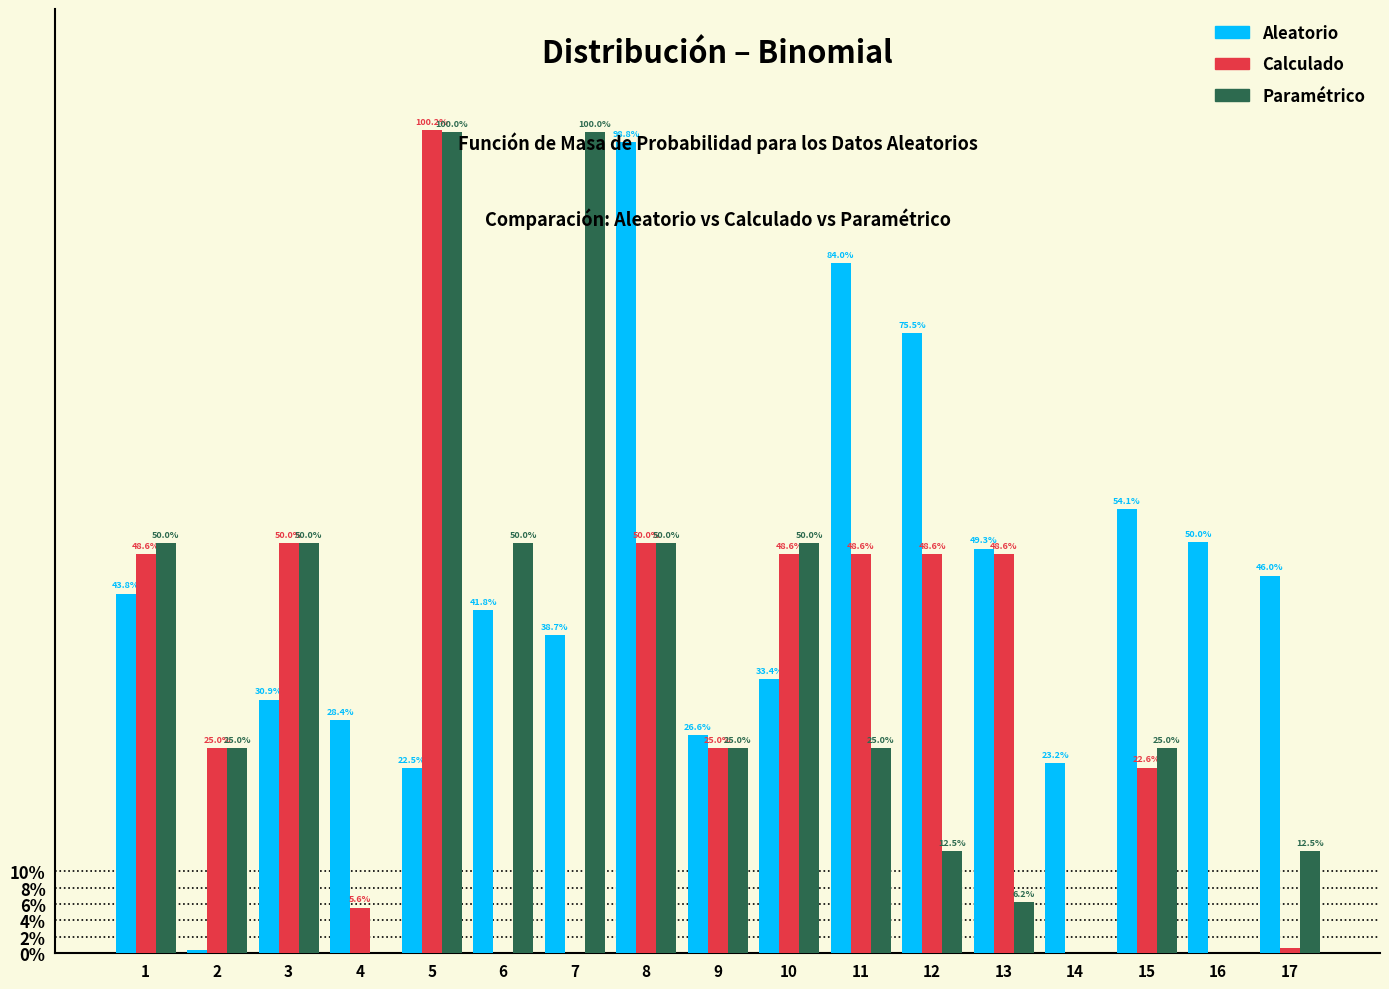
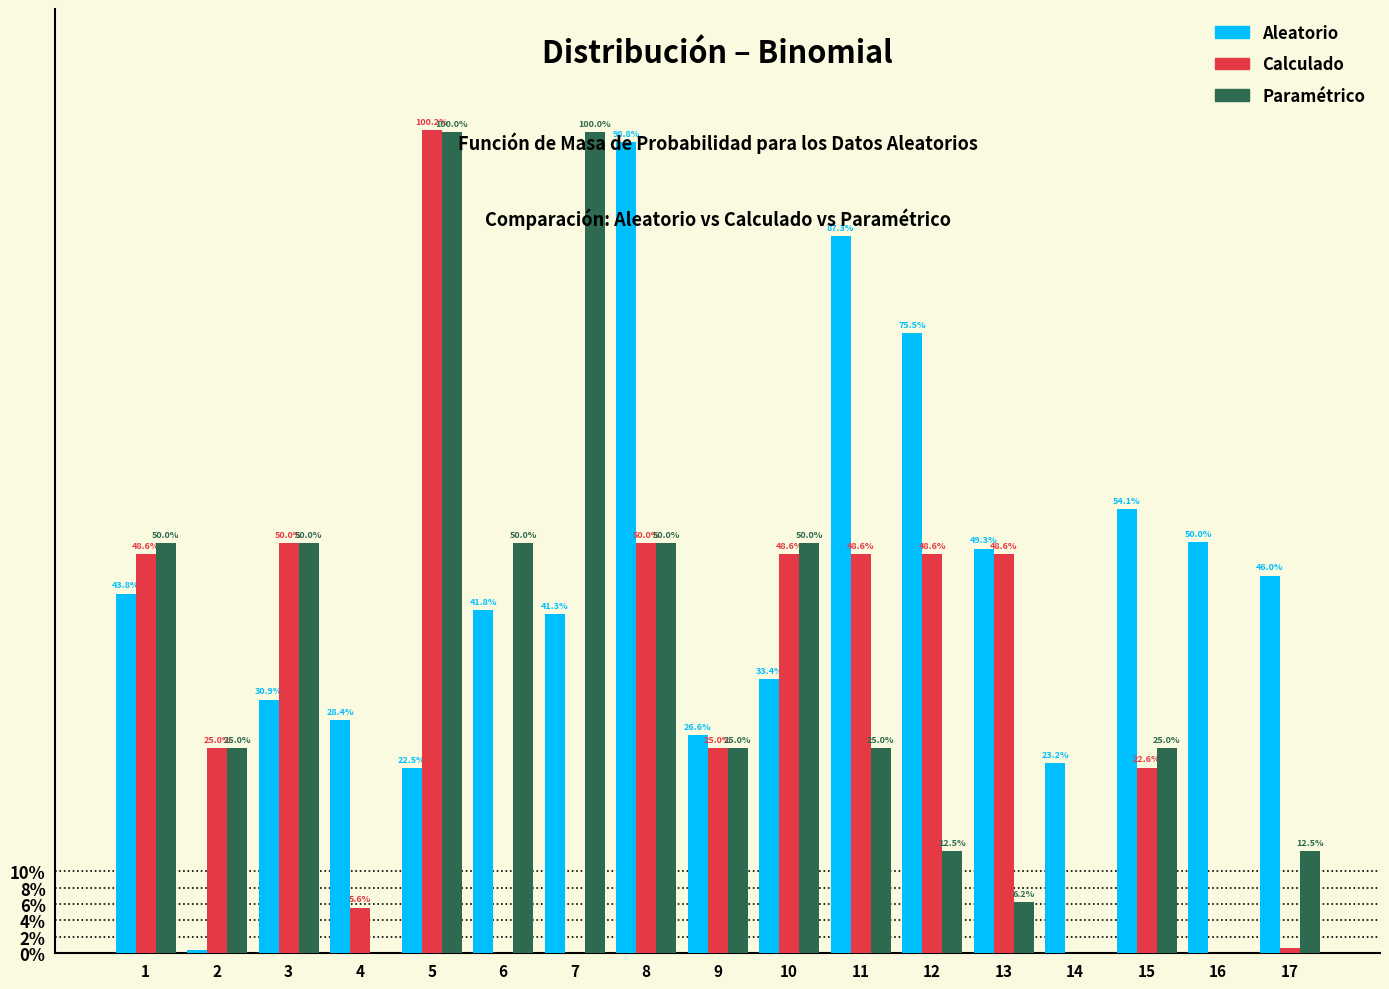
  {
    "Aleatorio": {
      "1": "43.8%",
      "3": "30.9%",
      "4": "28.4%",
      "5": "22.5%",
      "6": "41.8%",
-     "7": "38.7%",
+     "7": "41.3%",
      "9": "26.6%",
      "10": "33.4%",
-     "11": "84.0%",
+     "11": "87.3%",
      "12": "75.5%",
      "13": "49.3%",
      "14": "23.2%",
      "15": "54.1%",
      "16": "50.0%",
      "17": "46.0%"
    },
    "Calculado": {
      "1": "48.6%",
      "4": "5.6%",
      "10": "48.6%",
      "11": "48.6%",
      "12": "48.6%",
      "13": "48.6%",
      "15": "22.6%"
    }
  }
